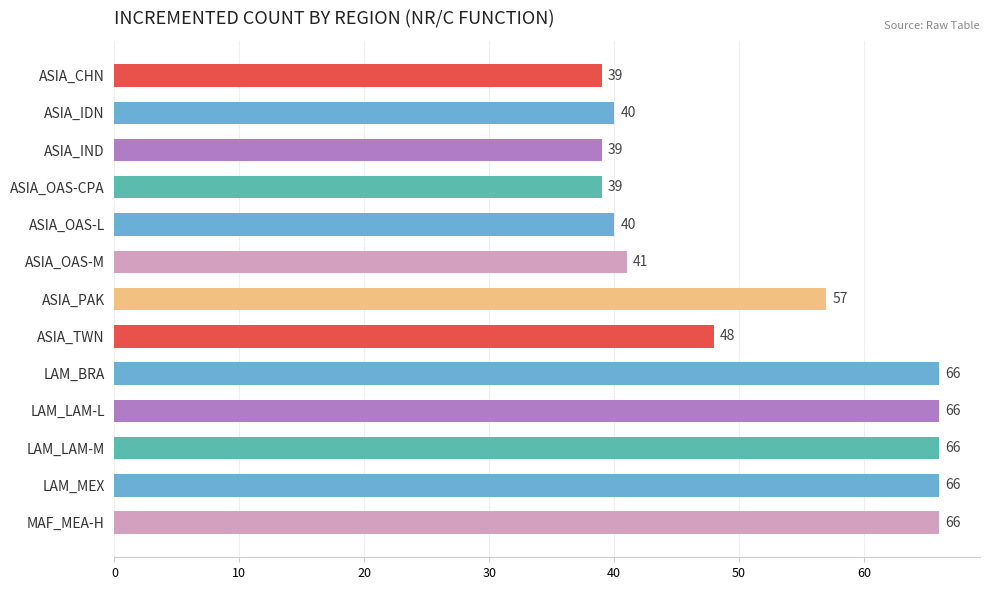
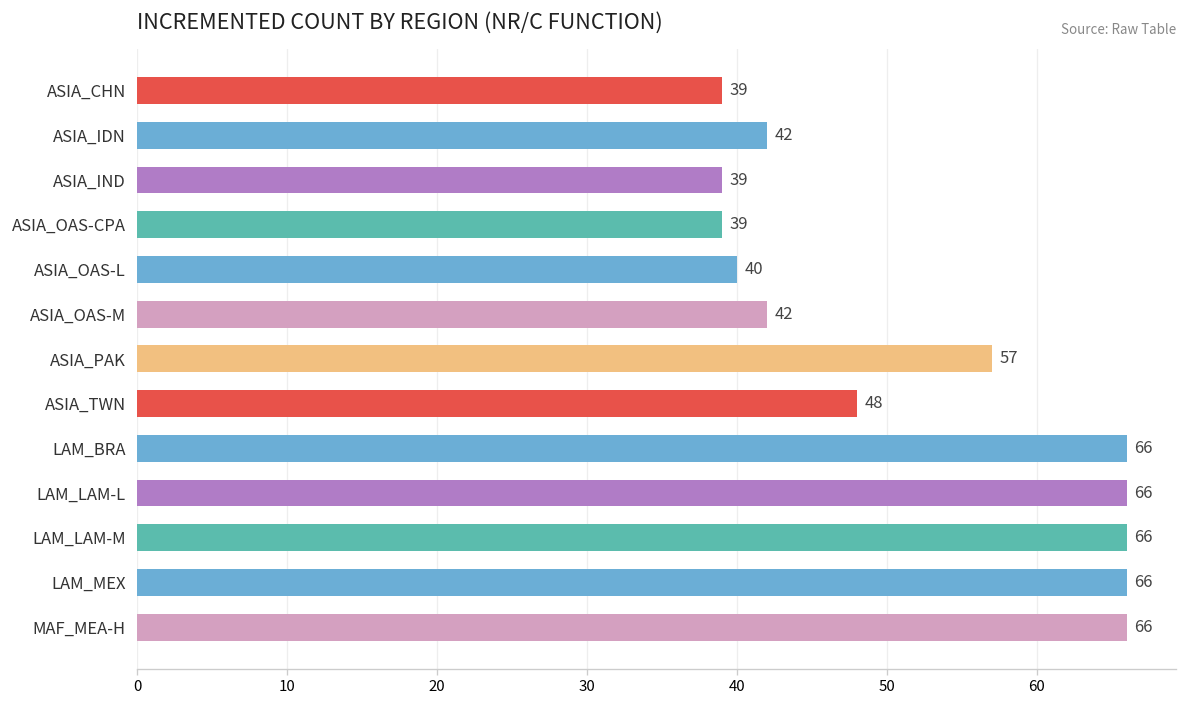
  {
    "ASIA_CHN": 39,
-   "ASIA_IDN": 40,
+   "ASIA_IDN": 42,
    "ASIA_IND": 39,
    "ASIA_OAS-CPA": 39,
    "ASIA_OAS-L": 40,
-   "ASIA_OAS-M": 41,
+   "ASIA_OAS-M": 42,
    "ASIA_PAK": 57,
    "ASIA_TWN": 48,
    "LAM_BRA": 66,
    "LAM_LAM-L": 66,
    "LAM_LAM-M": 66,
    "LAM_MEX": 66,
    "MAF_MEA-H": 66
  }
